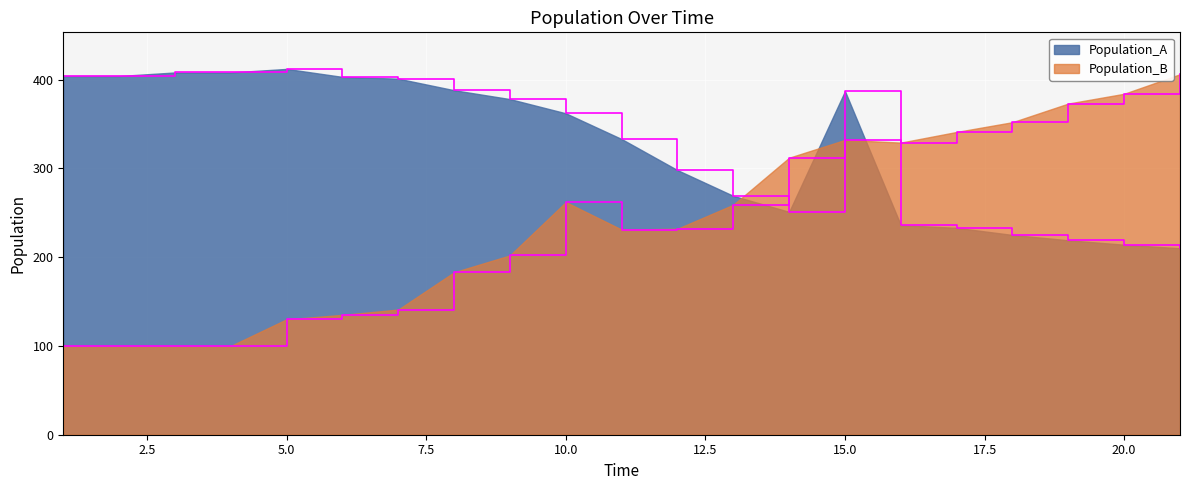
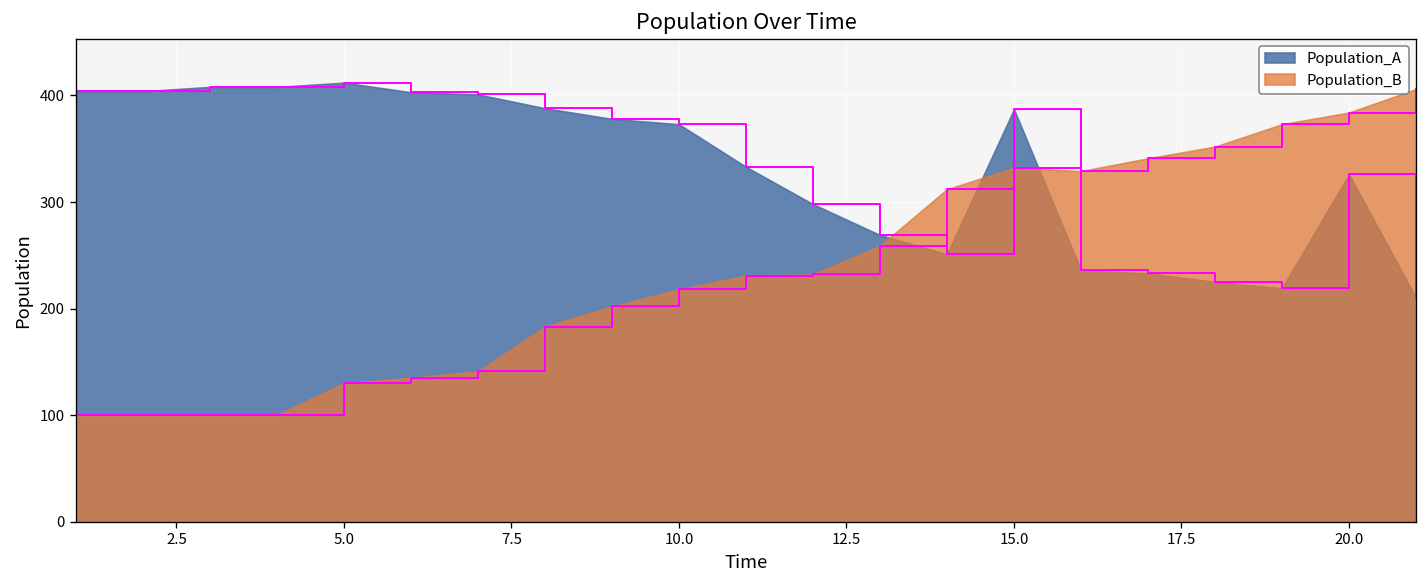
  {
    "Population_A": {
      "5.0": 410,
-     "10.0": 360,
+     "10.0": 370,
      "15.0": 390,
-     "20.0": 210
+     "20.0": 330
    },
    "Population_B": {
      "5.0": 130,
-     "10.0": 260,
+     "10.0": 220,
      "15.0": 330,
      "20.0": 380
    }
  }
